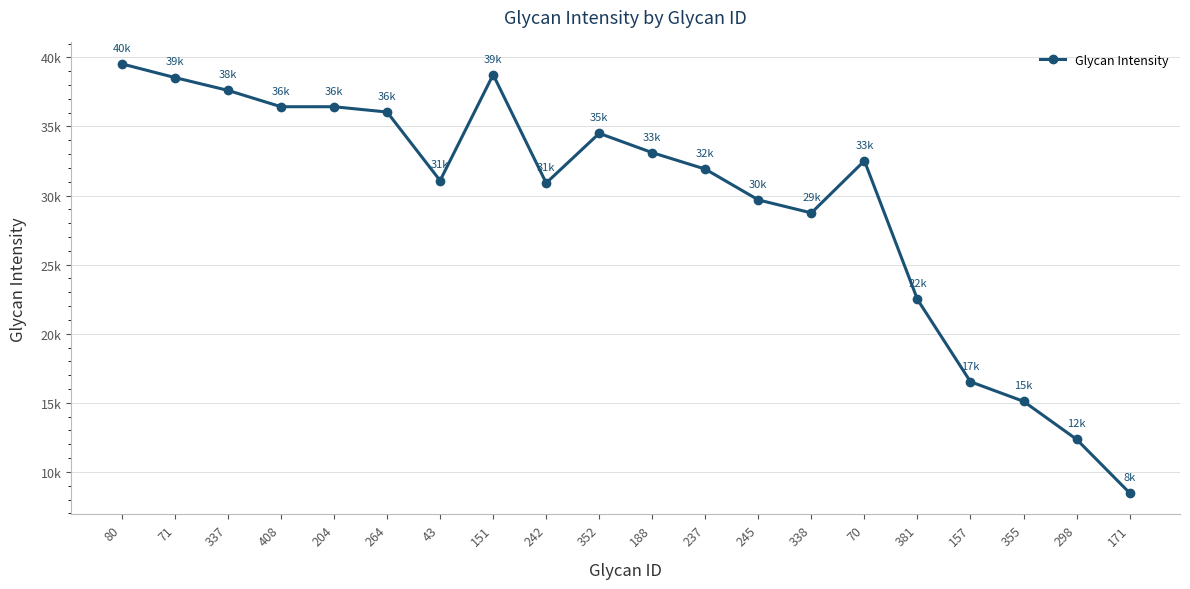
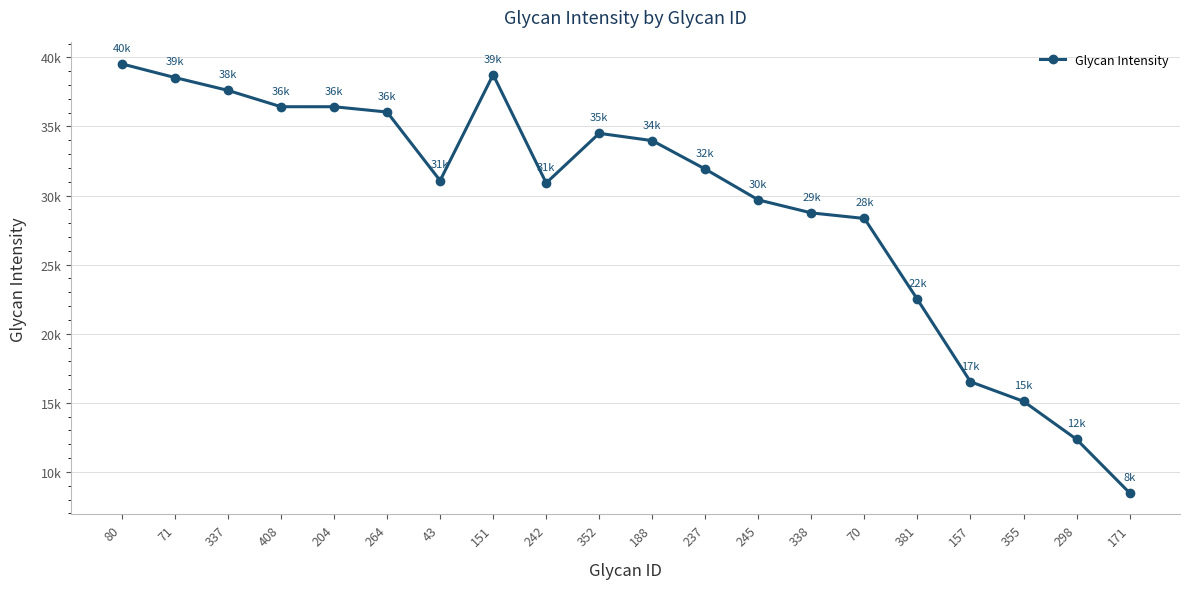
  {
    "80": "40k",
    "71": "39k",
    "337": "38k",
    "408": "36k",
    "204": "36k",
    "264": "36k",
    "43": "31k",
    "151": "39k",
    "242": "31k",
    "352": "35k",
-   "188": "33k",
+   "188": "34k",
    "237": "32k",
    "245": "30k",
    "338": "29k",
-   "70": "33k",
+   "70": "28k",
    "381": "22k",
    "157": "17k",
    "355": "15k",
    "298": "12k",
    "171": "8k"
  }
